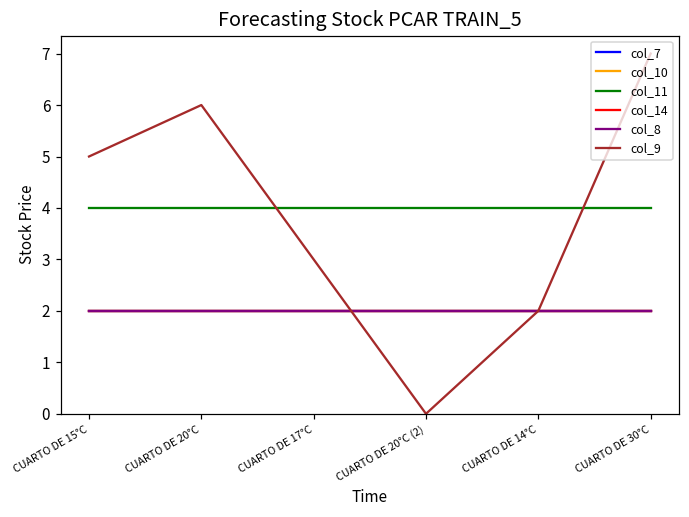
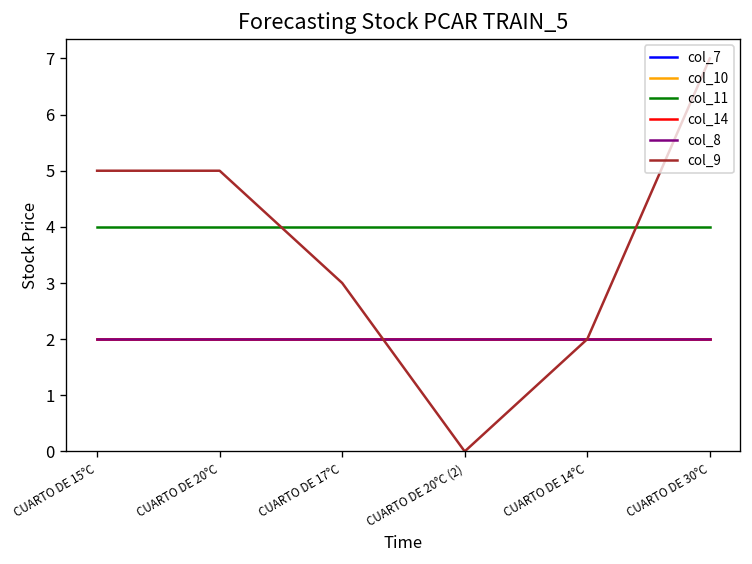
  {
    "col_8": {
      "CUARTO DE 15°C": 2,
      "CUARTO DE 20°C": 2,
      "CUARTO DE 17°C": 2,
      "CUARTO DE 20°C (2)": 2,
      "CUARTO DE 30°C": 2
    },
    "col_11": {
      "CUARTO DE 15°C": 4,
      "CUARTO DE 20°C": 4,
      "CUARTO DE 17°C": 4,
      "CUARTO DE 20°C (2)": 4,
      "CUARTO DE 14°C": 4,
      "CUARTO DE 30°C": 4
    },
    "col_9": {
      "CUARTO DE 15°C": 5,
-     "CUARTO DE 20°C": 6,
+     "CUARTO DE 20°C": 5,
      "CUARTO DE 17°C": 3,
      "CUARTO DE 20°C (2)": 0
    }
  }
